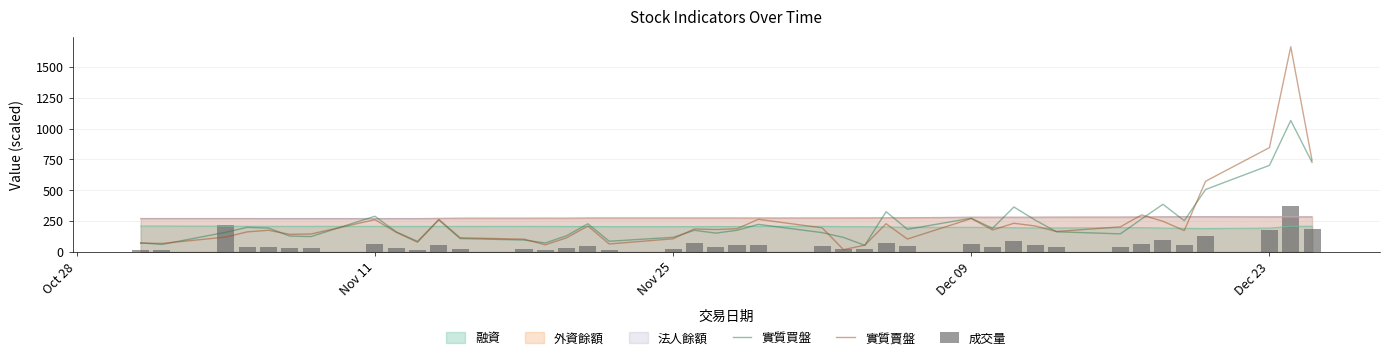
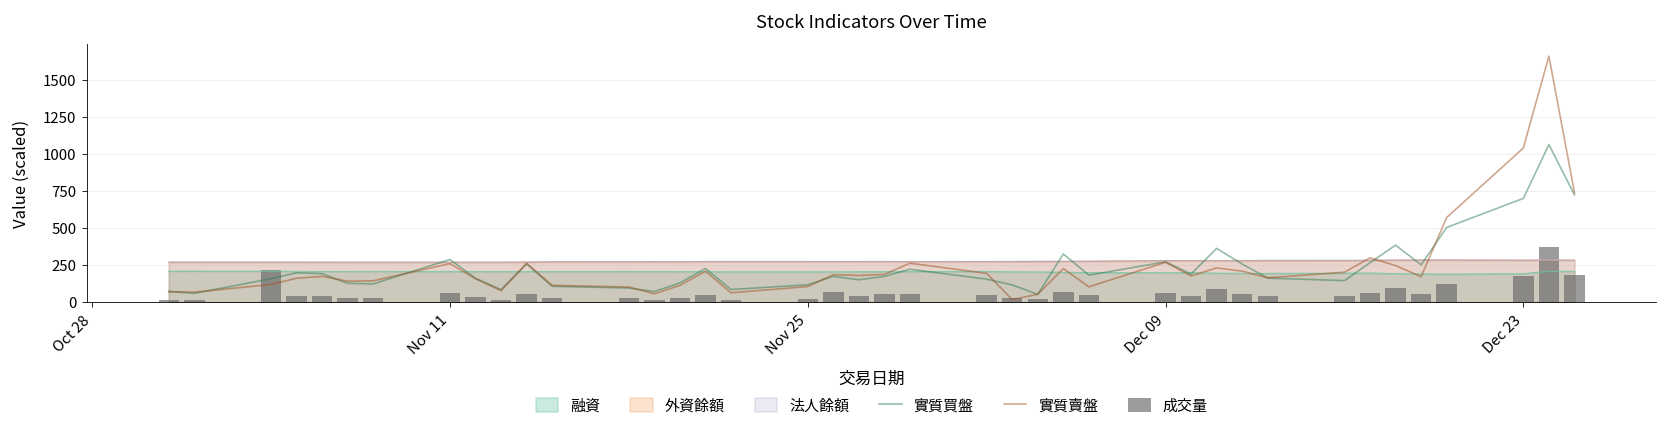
  {
    "實質賣盤": {
-     "Dec 23": 850
+     "Dec 23": 1040
    }
  }
